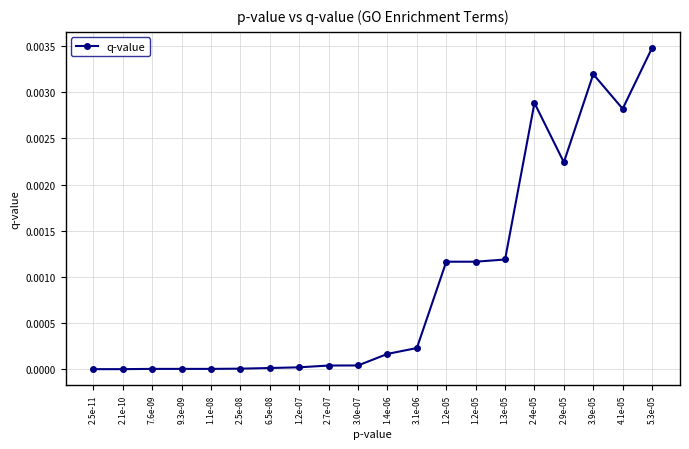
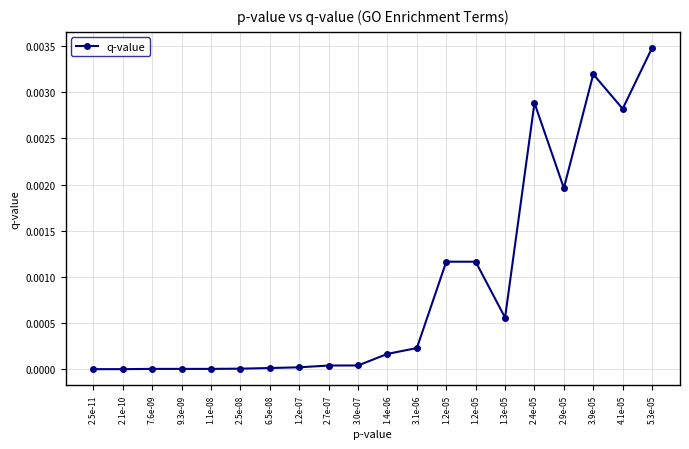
  {
    "2.5e-11": 0.0000,
    "2.1e-10": 0.0000,
    "7.6e-09": 0.0000,
    "9.3e-09": 0.0000,
    "1.1e-08": 0.0000,
    "2.5e-08": 0.0000,
    "6.5e-08": 0.0000,
    "1.2e-07": 0.0000,
    "2.7e-07": 0.0000,
    "3.0e-07": 0.0000,
    "1.4e-06": 0.0002,
    "3.1e-06": 0.0002,
-   "1.3e-05": 0.0012,
+   "1.3e-05": 0.0006,
    "2.4e-05": 0.0029,
-   "2.9e-05": 0.0022,
+   "2.9e-05": 0.0020,
    "3.9e-05": 0.0032,
    "4.1e-05": 0.0028,
    "5.3e-05": 0.0035
  }
